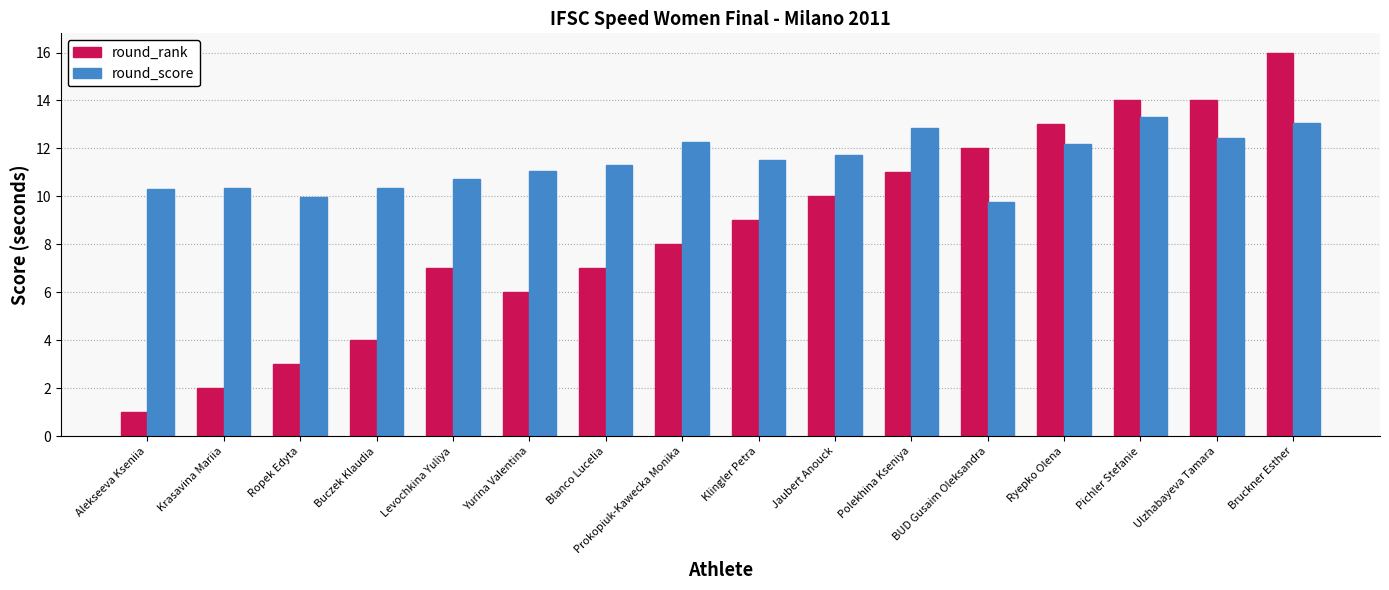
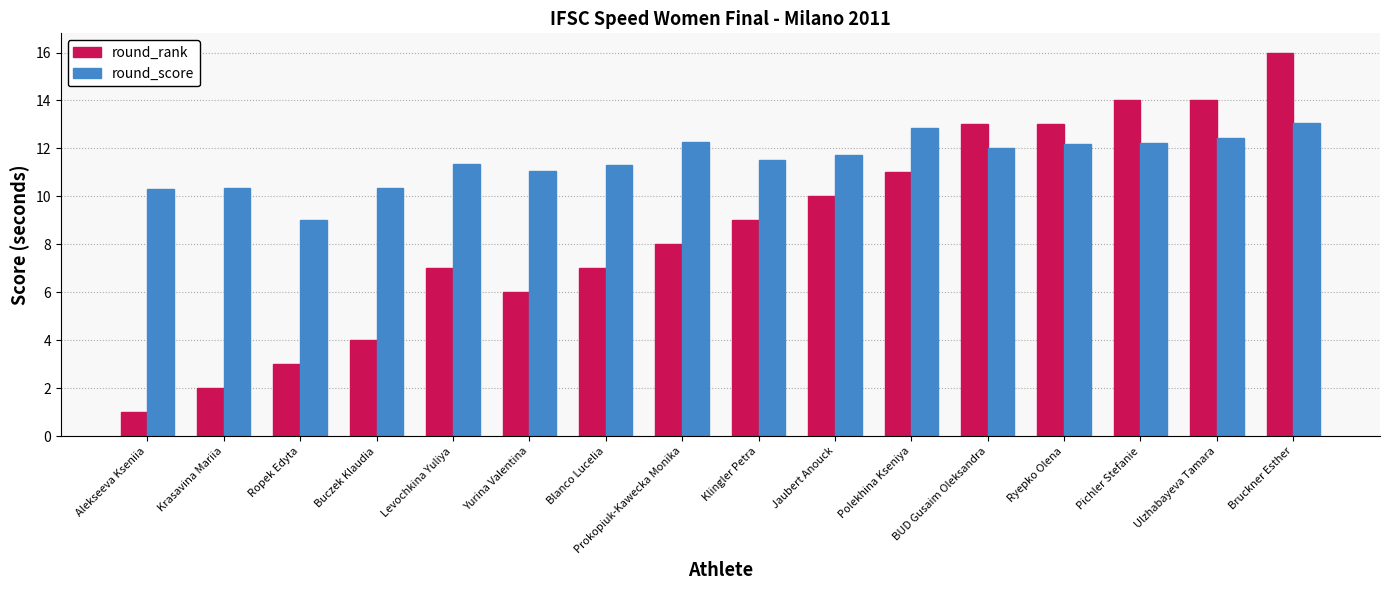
  {
    "round_rank": {
      "Alekseeva Kseniia": 1,
      "Krasavina Mariia": 2,
      "Ropek Edyta": 3,
      "Buczek Klaudia": 4,
      "Levochkina Yuliya": 7,
      "Yurina Valentina": 6,
      "Blanco Lucelia": 7,
      "Prokopiuk-Kawecka Monika": 8,
      "Klingler Petra": 9,
      "Jaubert Anouck": 10,
      "Polekhina Kseniya": 11,
-     "BUD Gusaim Oleksandra": 12,
+     "BUD Gusaim Oleksandra": 13,
      "Ryepko Olena": 13,
      "Pichler Stefanie": 14,
      "Ulzhabayeva Tamara": 14,
      "Bruckner Esther": 16
    },
    "round_score": {
      "Alekseeva Kseniia": 10.3,
      "Krasavina Mariia": 10.4,
-     "Ropek Edyta": 10.0,
+     "Ropek Edyta": 9.0,
      "Buczek Klaudia": 10.4,
-     "Levochkina Yuliya": 10.7,
+     "Levochkina Yuliya": 11.4,
      "Yurina Valentina": 11.0,
      "Blanco Lucelia": 11.3,
      "Prokopiuk-Kawecka Monika": 12.3,
      "Klingler Petra": 11.5,
      "Jaubert Anouck": 11.7,
      "Polekhina Kseniya": 12.8,
-     "BUD Gusaim Oleksandra": 9.8,
+     "BUD Gusaim Oleksandra": 12.0,
      "Ryepko Olena": 12.2,
-     "Pichler Stefanie": 13.3,
+     "Pichler Stefanie": 12.2,
      "Ulzhabayeva Tamara": 12.4,
      "Bruckner Esther": 13.1
    }
  }
